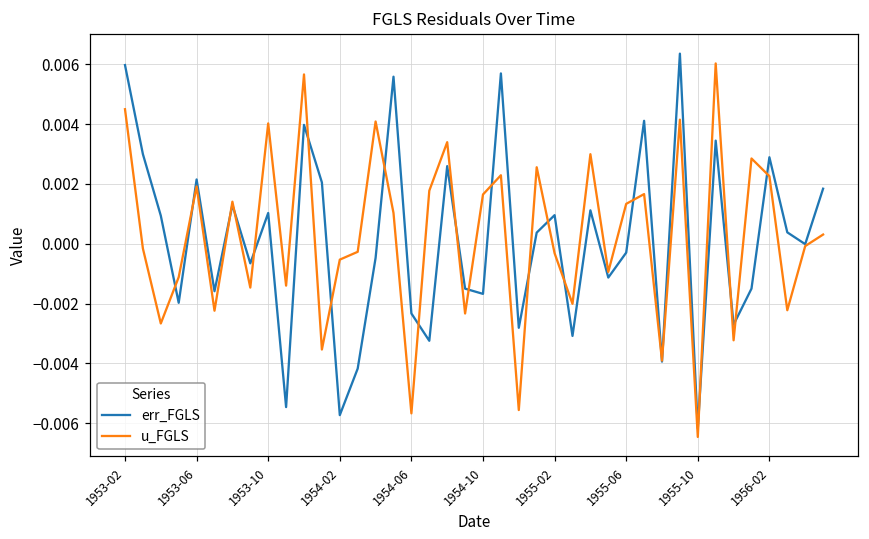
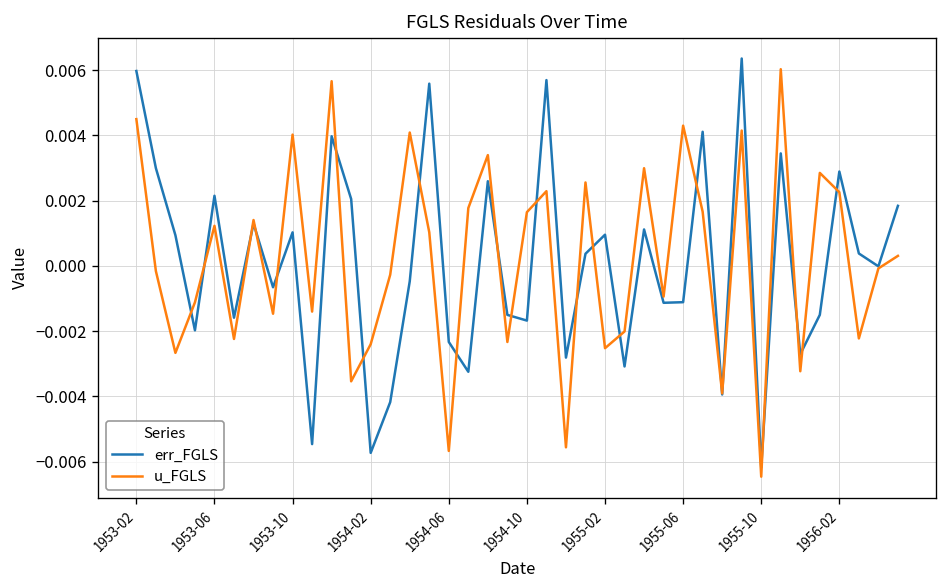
  {
    "err_FGLS": {
      "1953-02": 0.0060,
      "1953-06": 0.0022,
      "1953-10": 0.0010,
      "1954-02": -0.0057,
      "1954-06": -0.0023,
      "1954-10": -0.0017,
      "1955-02": 0.0010,
-     "1955-06": -0.0003,
+     "1955-06": -0.0011,
      "1955-10": -0.0062,
      "1956-02": 0.0029
    },
    "u_FGLS": {
      "1953-02": 0.0045,
-     "1953-06": 0.0019,
+     "1953-06": 0.0012,
      "1953-10": 0.0040,
-     "1954-02": -0.0005,
+     "1954-02": -0.0024,
      "1954-06": -0.0057,
      "1954-10": 0.0016,
-     "1955-02": -0.0003,
-     "1955-06": 0.0013,
+     "1955-02": -0.0025,
+     "1955-06": 0.0043,
      "1955-10": -0.0065,
      "1956-02": 0.0023
    }
  }
